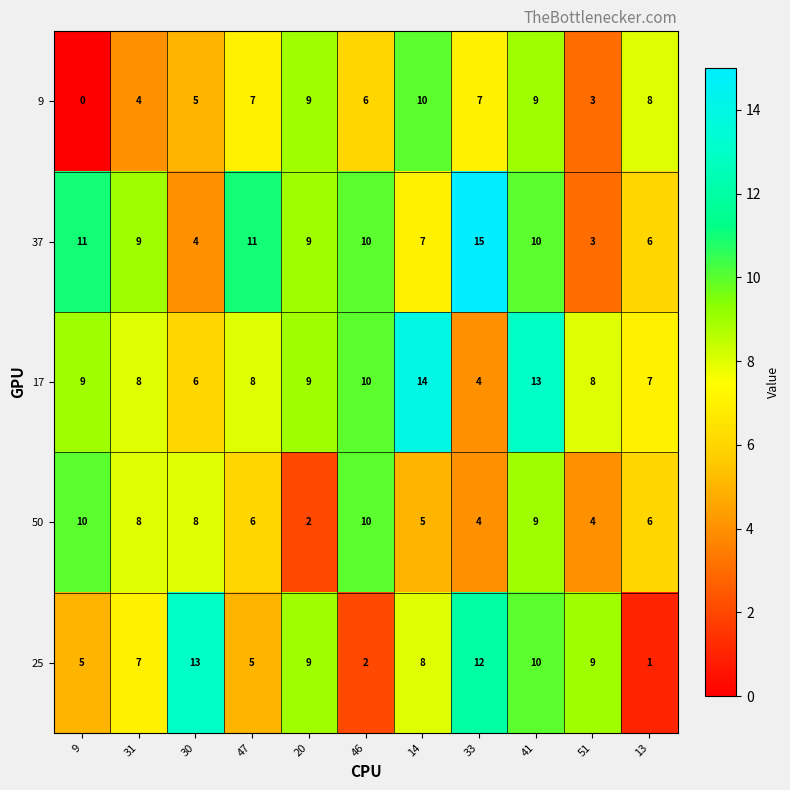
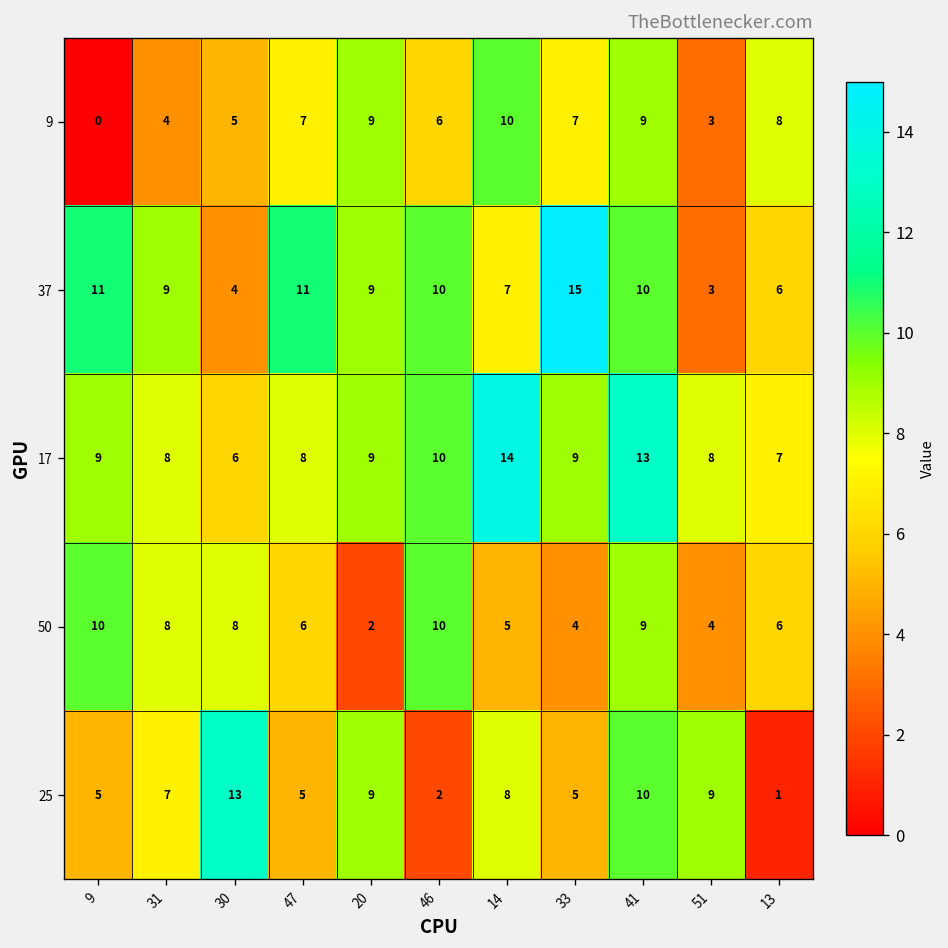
  {
    "9": {
      "9": 0,
      "31": 4,
      "30": 5,
      "47": 7,
      "20": 9,
      "46": 6,
      "14": 10,
      "33": 7,
      "41": 9,
      "51": 3,
      "13": 8
    },
    "37": {
      "9": 11,
      "31": 9,
      "30": 4,
      "47": 11,
      "20": 9,
      "46": 10,
      "14": 7,
      "33": 15,
      "41": 10,
      "51": 3,
      "13": 6
    },
    "17": {
      "9": 9,
      "31": 8,
      "30": 6,
      "47": 8,
      "20": 9,
      "46": 10,
      "14": 14,
-     "33": 4,
+     "33": 9,
      "41": 13,
      "51": 8,
      "13": 7
    },
    "50": {
      "9": 10,
      "31": 8,
      "30": 8,
      "47": 6,
      "20": 2,
      "46": 10,
      "14": 5,
      "33": 4,
      "41": 9,
      "51": 4,
      "13": 6
    },
    "25": {
      "9": 5,
      "31": 7,
      "30": 13,
      "47": 5,
      "20": 9,
      "46": 2,
      "14": 8,
-     "33": 12,
+     "33": 5,
      "41": 10,
      "51": 9,
      "13": 1
    }
  }
